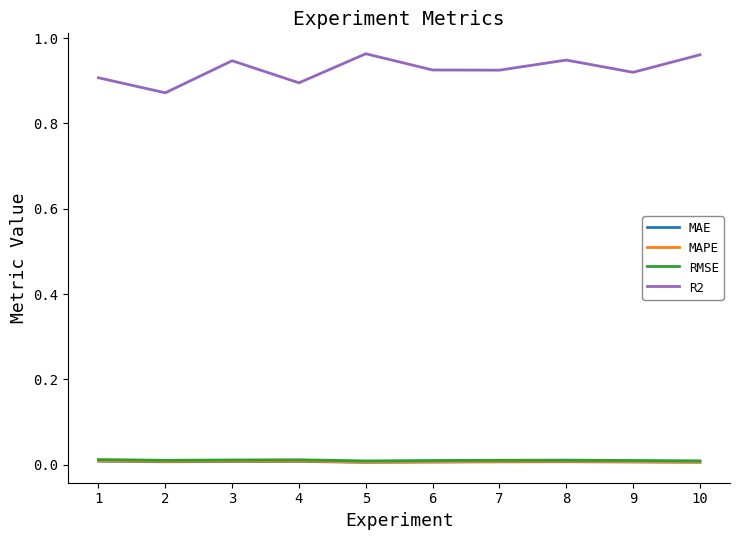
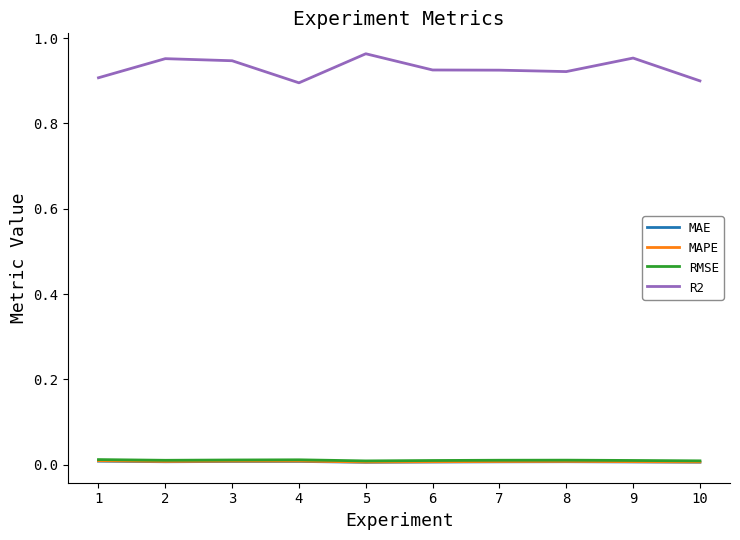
  {
    "R2": {
      "1": 0.91,
-     "2": 0.87,
+     "2": 0.95,
      "3": 0.95,
      "4": 0.89,
      "5": 0.96,
      "6": 0.93,
      "7": 0.92,
-     "8": 0.95,
-     "9": 0.92,
-     "10": 0.96
+     "8": 0.92,
+     "9": 0.95,
+     "10": 0.90
    }
  }
